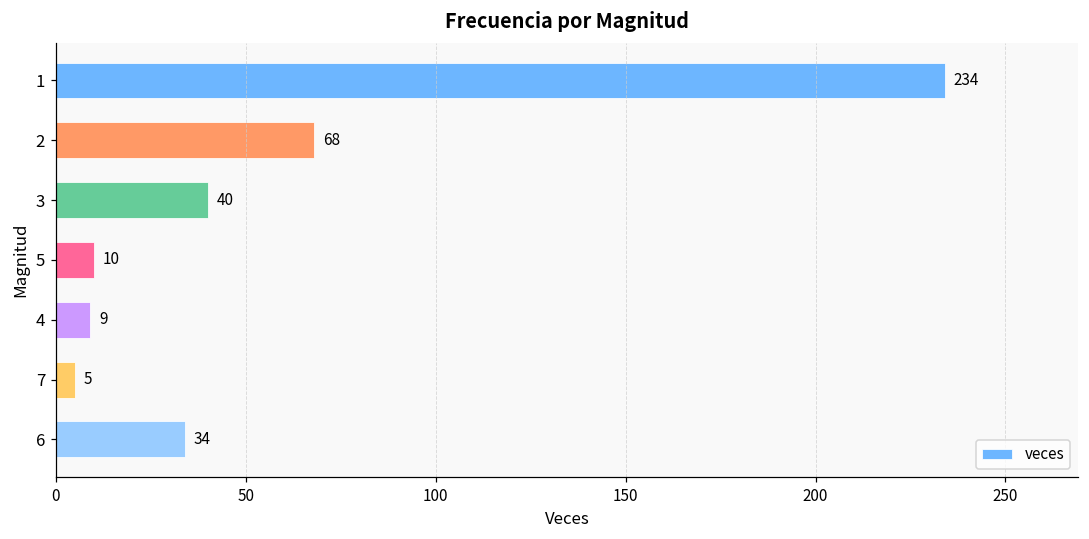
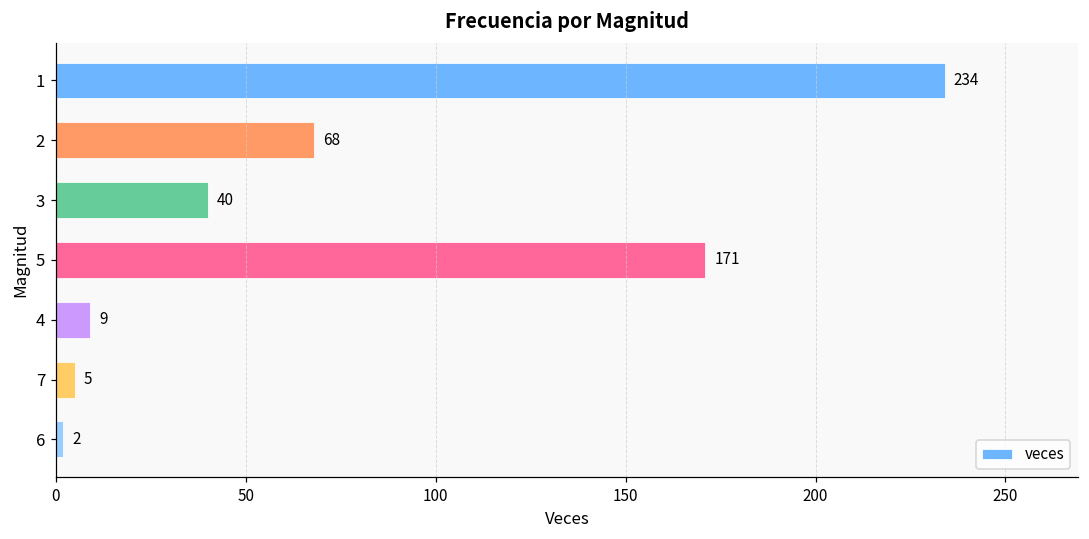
  {
    "1": 234,
    "2": 68,
    "3": 40,
-   "5": 10,
+   "5": 171,
    "4": 9,
    "7": 5,
-   "6": 34
+   "6": 2
  }
